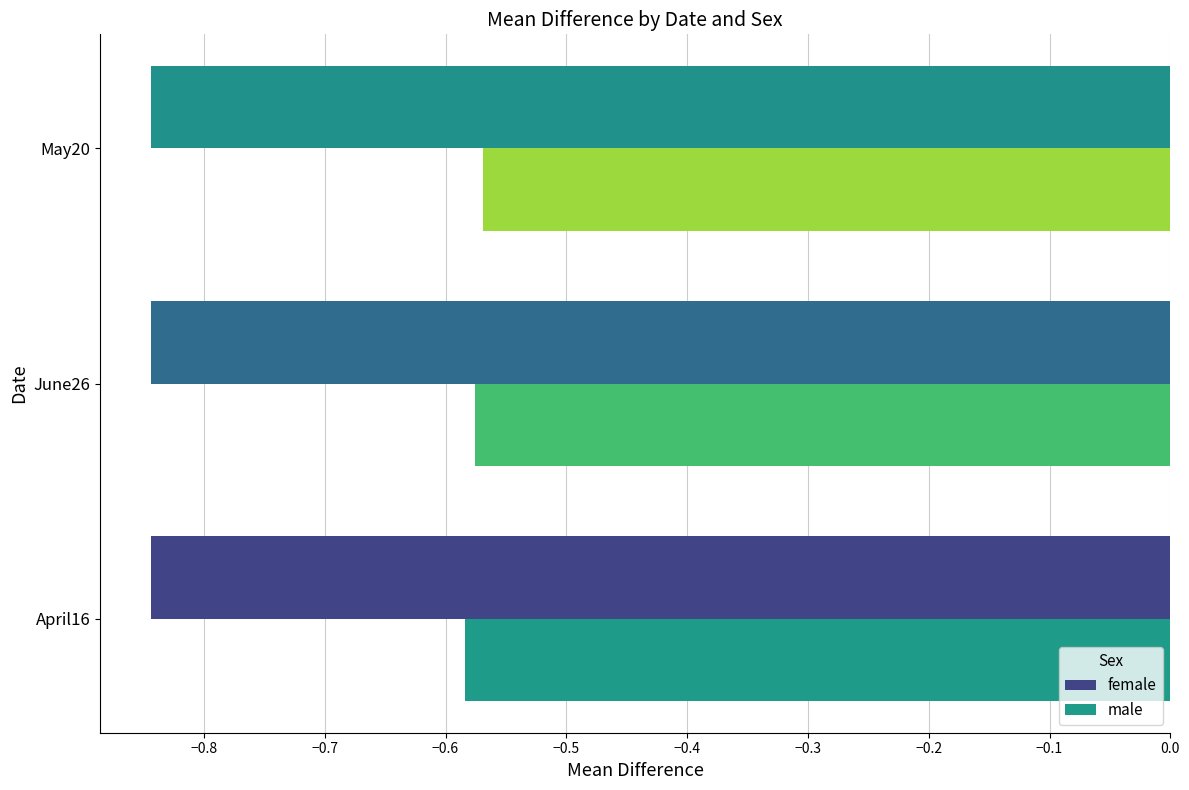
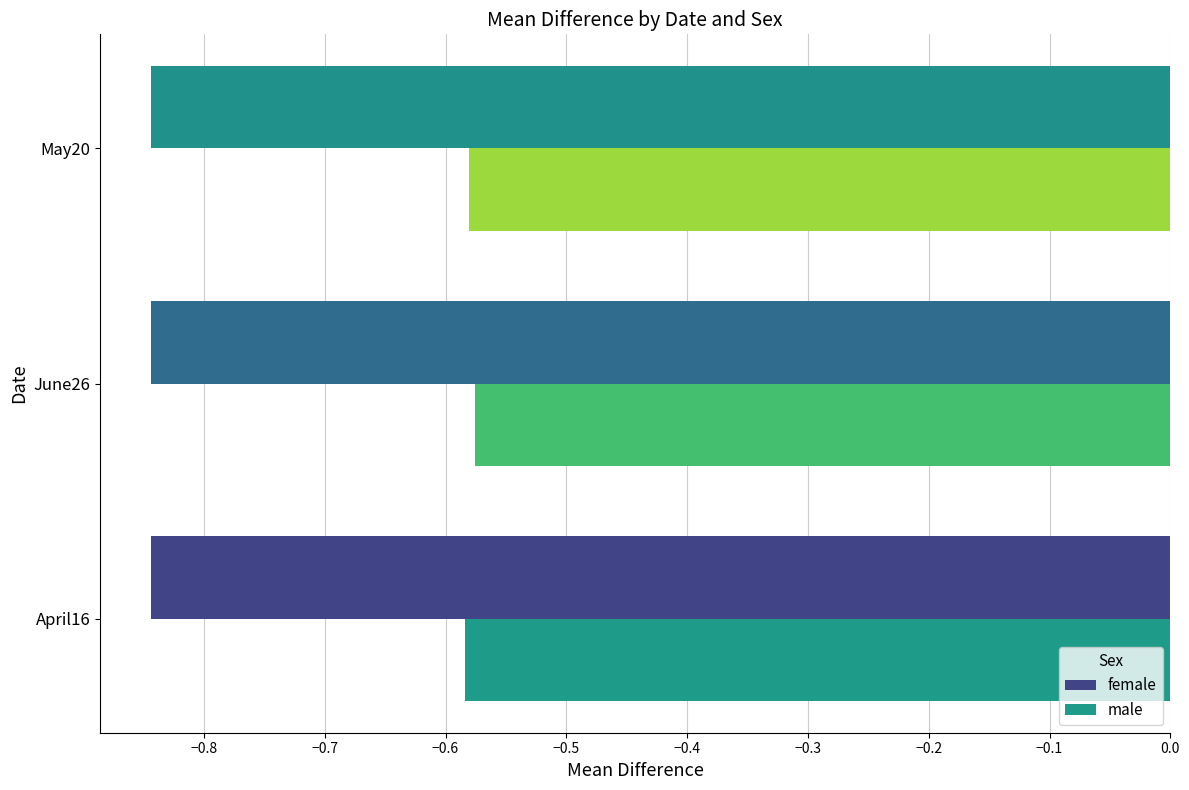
  {
    "female": {
      "May20": -0.844,
      "June26": -0.844,
      "April16": -0.844
    },
    "male": {
-     "May20": -0.569,
+     "May20": -0.580,
      "June26": -0.575,
      "April16": -0.584
    }
  }
